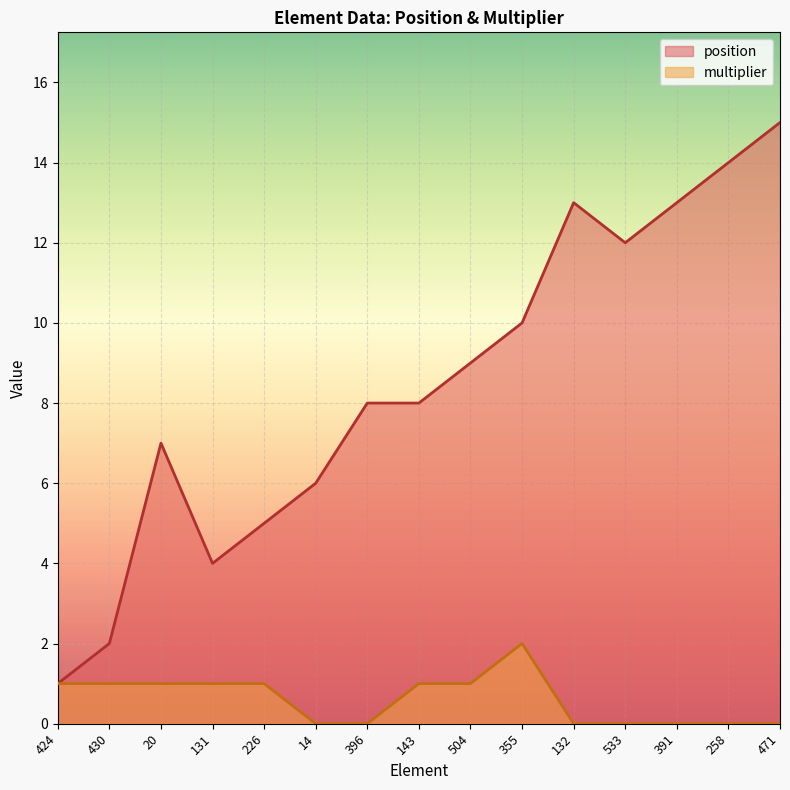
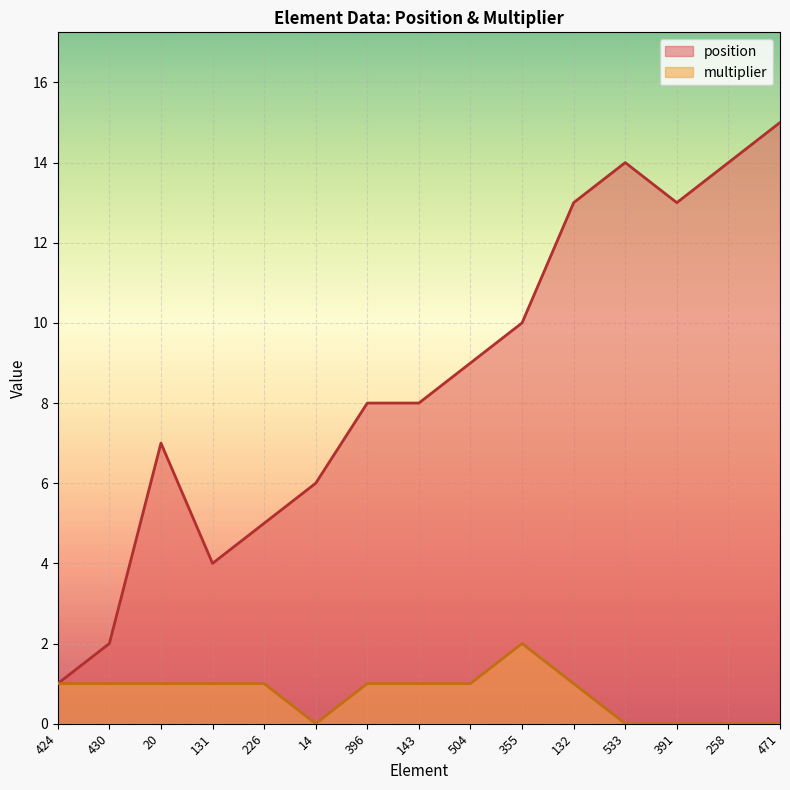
  {
    "position": {
      "430": 2,
      "20": 7,
      "131": 4,
      "226": 5,
      "14": 6,
      "396": 8,
      "143": 8,
      "504": 9,
      "355": 10,
      "132": 13,
-     "533": 12,
+     "533": 14,
      "391": 13,
      "258": 14,
      "471": 15
    },
    "multiplier": {
      "430": 1,
      "20": 1,
      "131": 1,
      "226": 1,
      "14": 0,
-     "396": 0,
+     "396": 1,
      "143": 1,
      "504": 1,
      "355": 2,
-     "132": 0,
+     "132": 1,
      "533": 0,
      "391": 0,
      "258": 0,
      "471": 0
    }
  }
